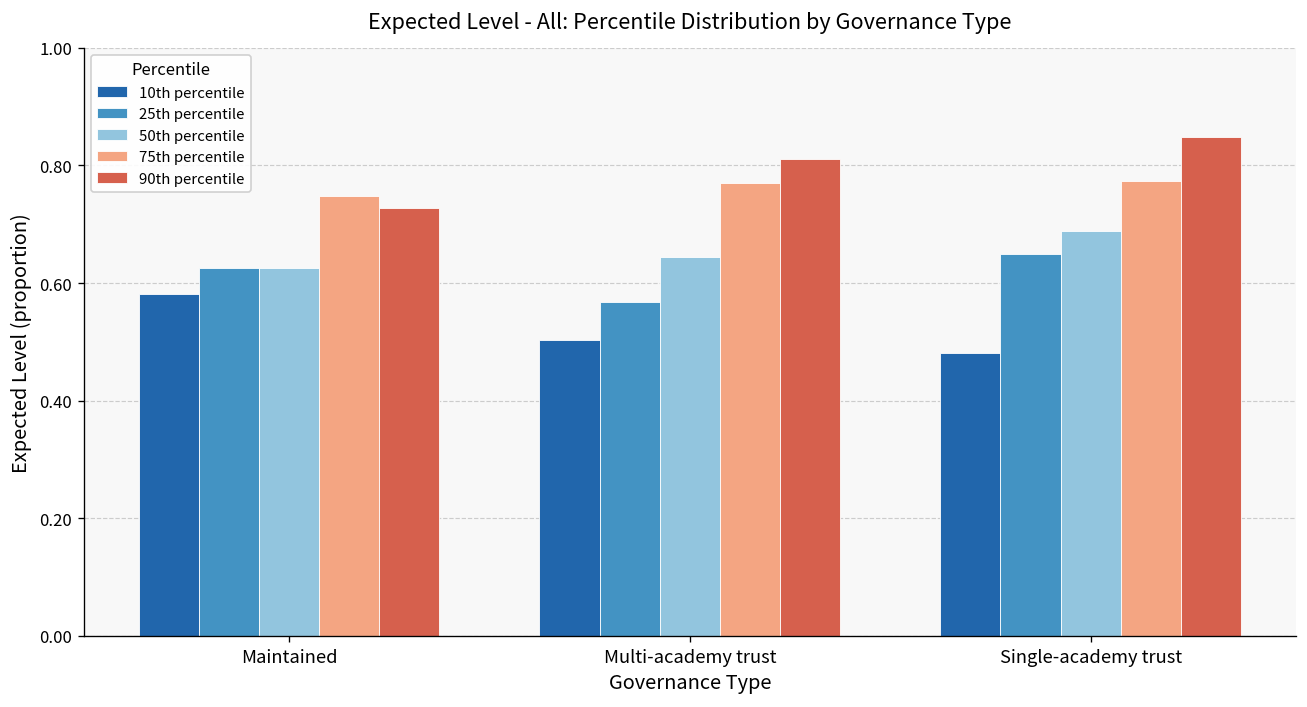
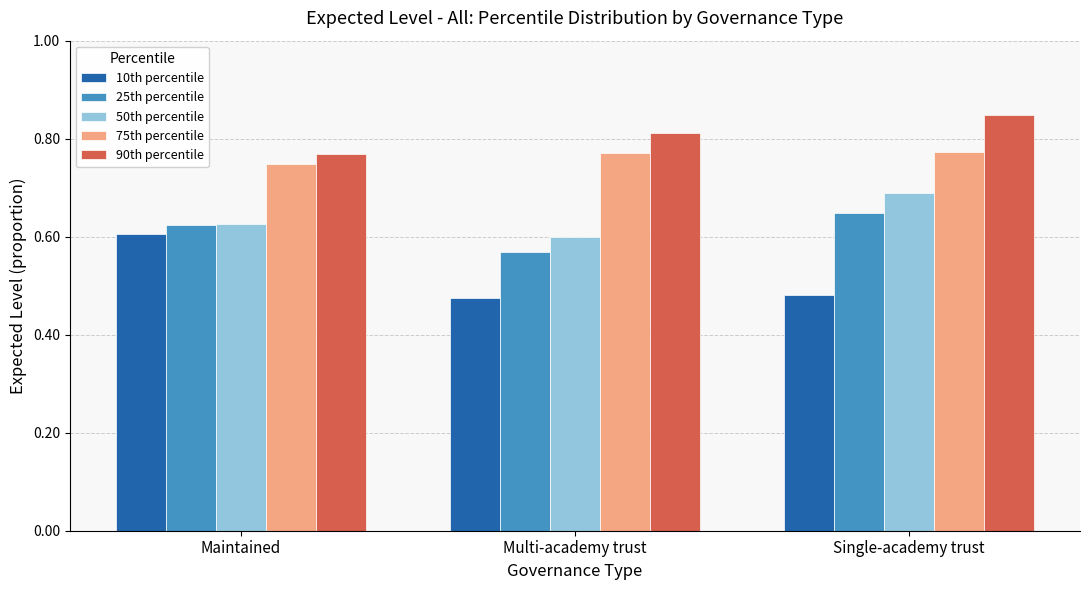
  {
    "10th percentile": {
-     "Maintained": 0.58,
-     "Multi-academy trust": 0.50,
+     "Maintained": 0.61,
+     "Multi-academy trust": 0.48,
      "Single-academy trust": 0.48
    },
    "25th percentile": {
      "Maintained": 0.62,
      "Multi-academy trust": 0.57,
      "Single-academy trust": 0.65
    },
    "50th percentile": {
      "Maintained": 0.63,
-     "Multi-academy trust": 0.64,
+     "Multi-academy trust": 0.60,
      "Single-academy trust": 0.69
    },
    "75th percentile": {
      "Maintained": 0.75,
      "Multi-academy trust": 0.77,
      "Single-academy trust": 0.77
    },
    "90th percentile": {
-     "Maintained": 0.73,
+     "Maintained": 0.77,
      "Multi-academy trust": 0.81,
      "Single-academy trust": 0.85
    }
  }
